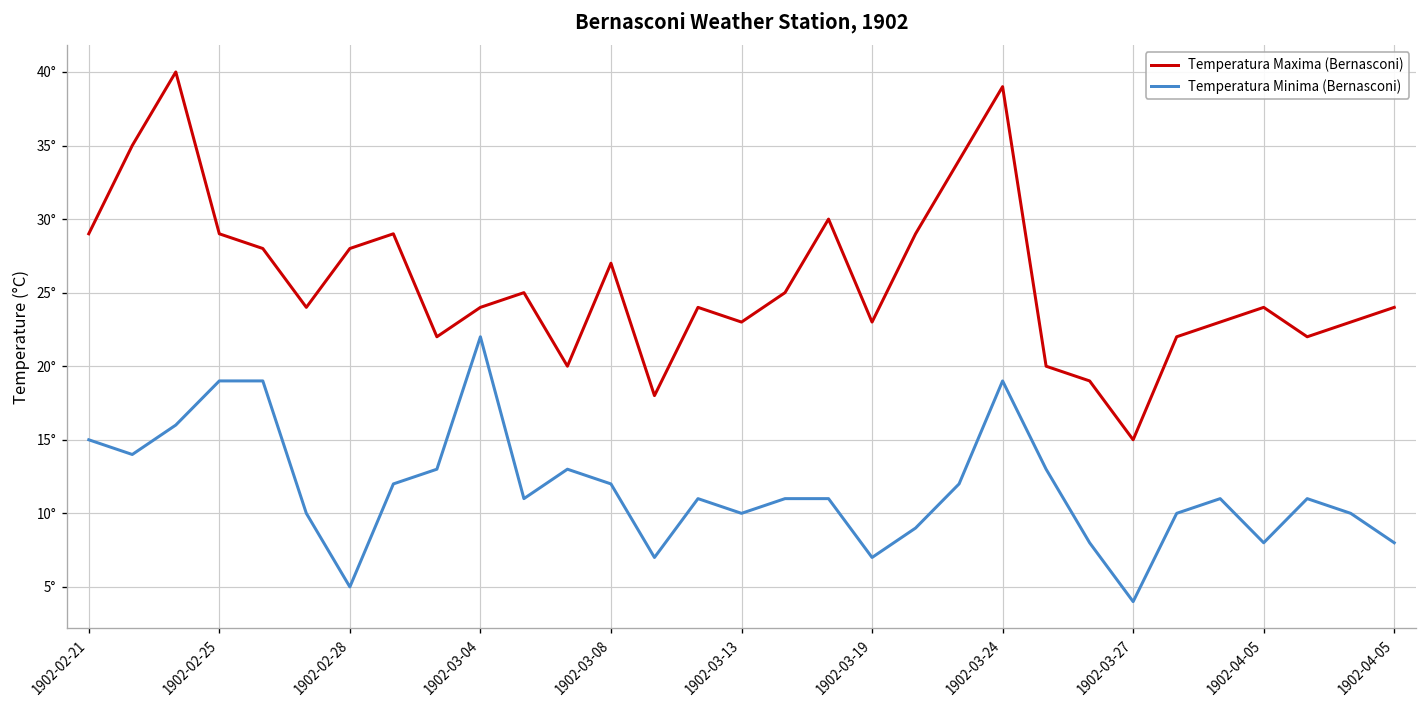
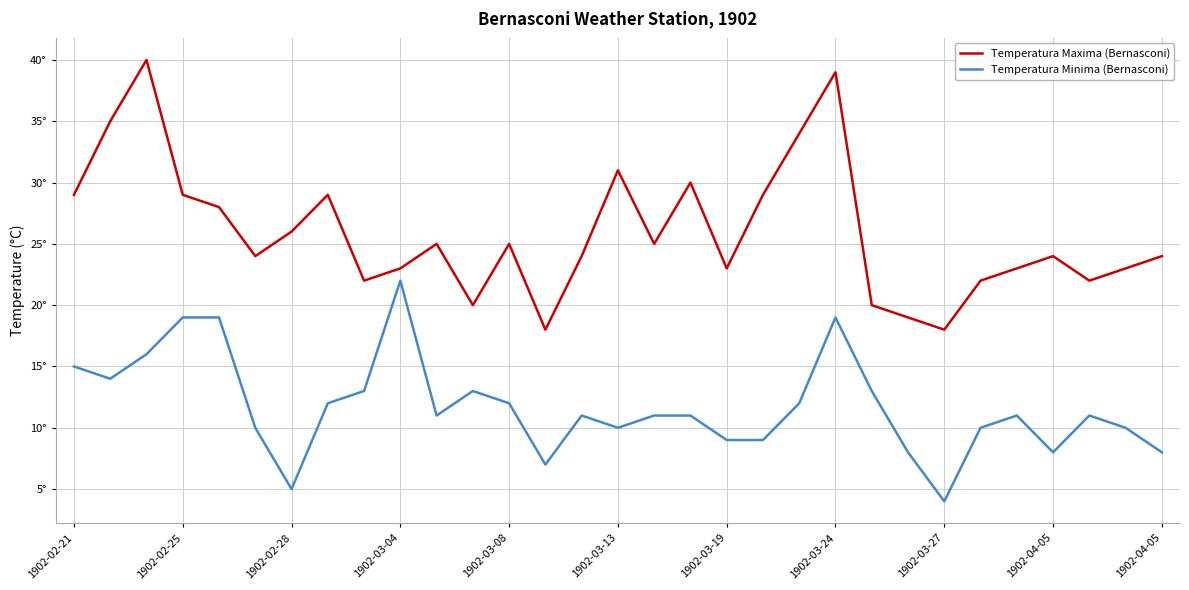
  {
    "Temperatura Maxima (Bernasconi)": {
      "1902-02-21": "29°",
      "1902-02-25": "29°",
-     "1902-02-28": "28°",
-     "1902-03-04": "24°",
-     "1902-03-08": "27°",
-     "1902-03-13": "23°",
+     "1902-02-28": "26°",
+     "1902-03-04": "23°",
+     "1902-03-08": "25°",
+     "1902-03-13": "31°",
      "1902-03-19": "23°",
      "1902-03-24": "39°",
-     "1902-03-27": "15°"
+     "1902-03-27": "18°"
    },
    "Temperatura Minima (Bernasconi)": {
      "1902-02-21": "15°",
      "1902-02-25": "19°",
      "1902-02-28": "5°",
      "1902-03-04": "22°",
      "1902-03-08": "12°",
      "1902-03-13": "10°",
-     "1902-03-19": "7°",
+     "1902-03-19": "9°",
      "1902-03-24": "19°",
      "1902-03-27": "4°"
    }
  }
